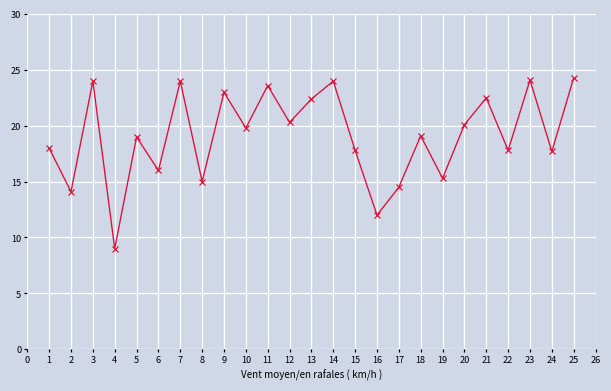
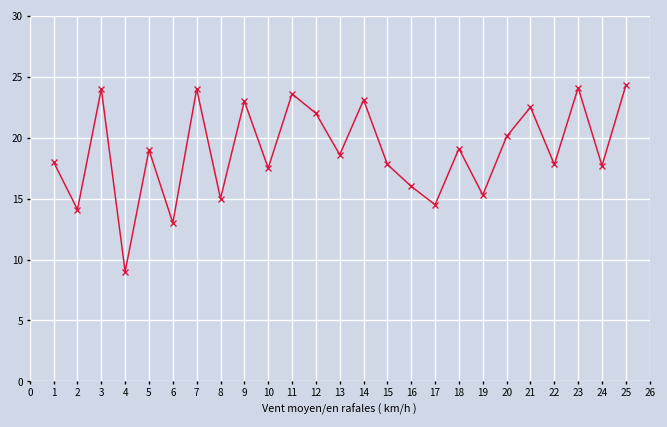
  {
    "1": 18.0,
    "2": 14.1,
    "3": 24.0,
    "4": 9.0,
    "5": 19.0,
-   "6": 16,
+   "6": 13,
    "7": 24.0,
    "8": 15.0,
    "9": 23.0,
-   "10": 19.8,
+   "10": 17.5,
    "11": 23.6,
-   "12": 20.3,
-   "13": 22.4,
-   "14": 24.0,
+   "12": 22.0,
+   "13": 18.6,
+   "14": 23.1,
    "15": 17.8,
-   "16": 12,
+   "16": 16,
    "17": 14.5,
    "18": 19.1,
    "19": 15.3,
    "20": 20.1,
    "21": 22.5,
    "22": 17.8,
    "23": 24.1,
    "24": 17.7,
    "25": 24.3
  }
